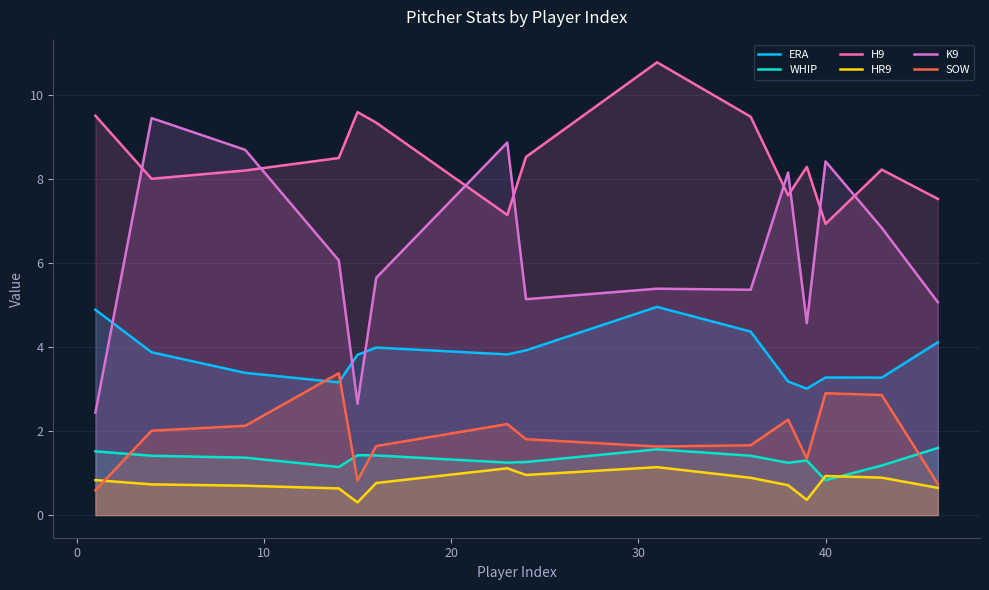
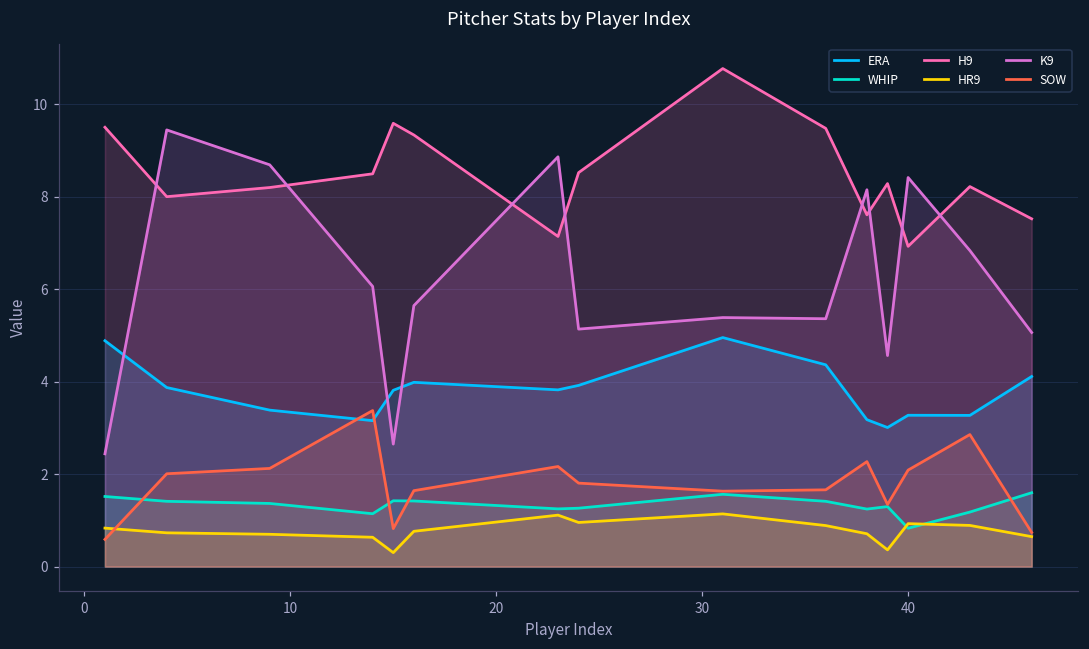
  {
    "ERA": {
      "40": 3.3
    },
    "WHIP": {
      "40": 0.8
    },
    "HR9": {
      "40": 0.9
    },
    "SOW": {
-     "40": 2.9
+     "40": 2.1
    }
  }
